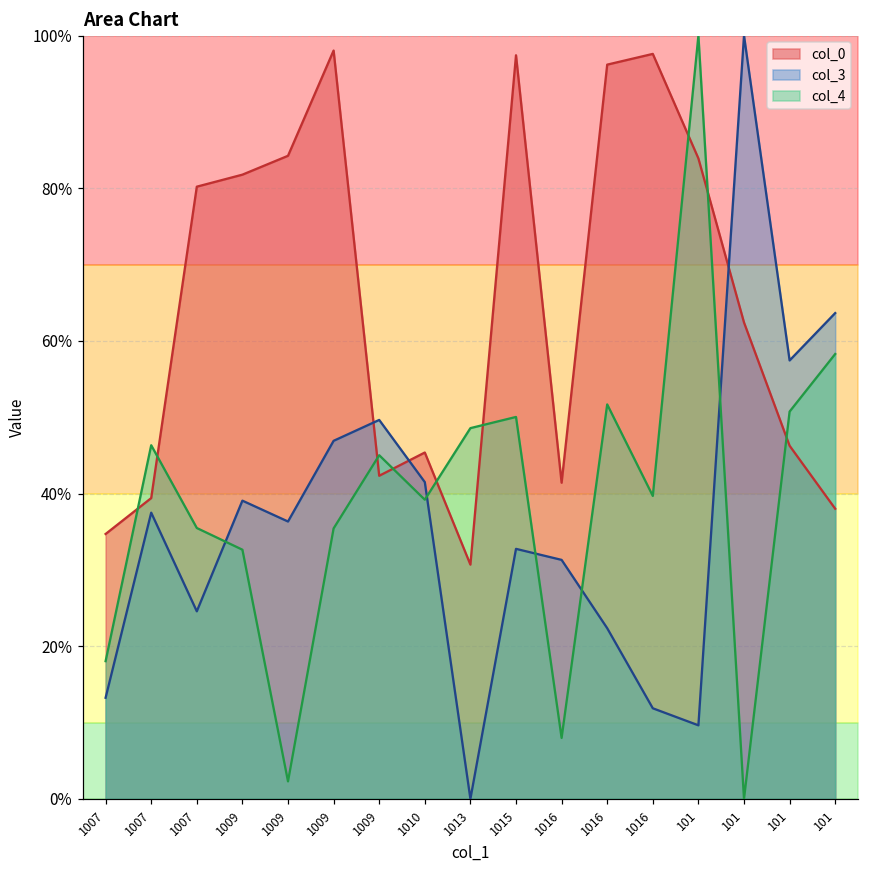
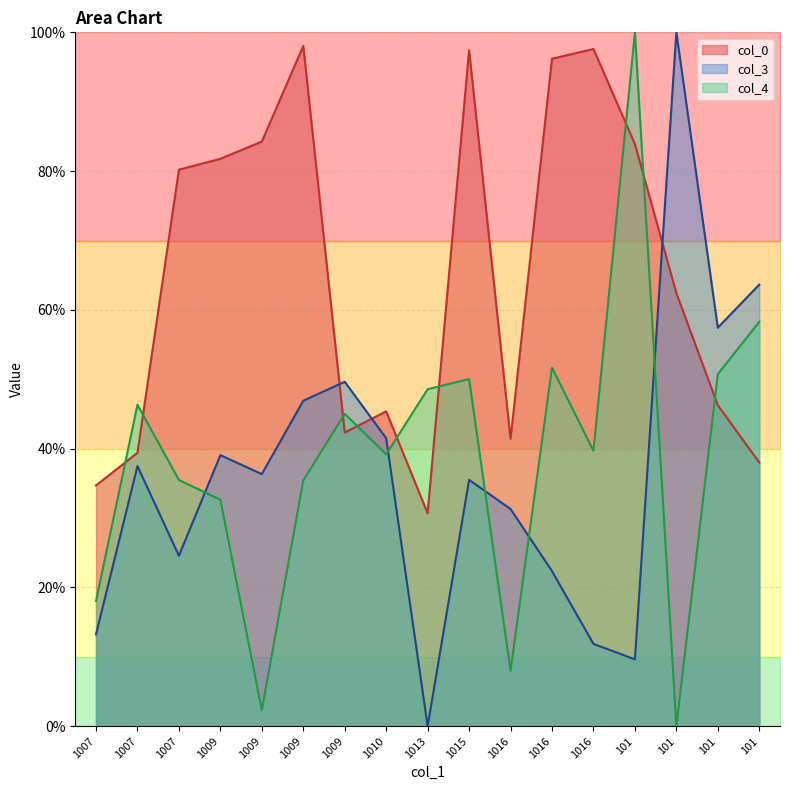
  {
    "col_3": {
      "1010": "41%",
      "1013": "0%",
-     "1015": "33%"
+     "1015": "36%"
    }
  }
